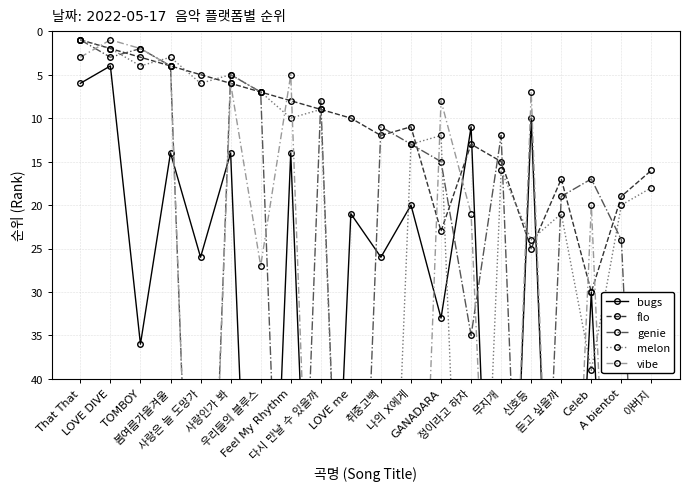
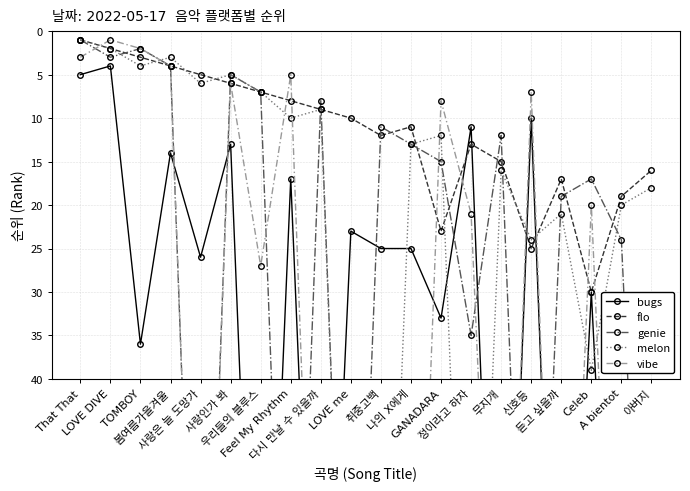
  {
    "bugs": {
-     "That That": 6,
+     "That That": 5,
      "LOVE DIVE": 4,
      "TOMBOY": 36,
      "봄여름가을겨울": 14,
      "사랑은 늘 도망가": 26,
-     "사랑인가 봐": 14,
-     "Feel My Rhythm": 14,
-     "LOVE me": 21,
-     "취중고백": 26,
-     "나의 X에게": 20,
+     "사랑인가 봐": 13,
+     "Feel My Rhythm": 17,
+     "LOVE me": 23,
+     "취중고백": 25,
+     "나의 X에게": 25,
      "GANADARA": 33,
      "정이라고 하자": 11,
      "신호등": 10
    }
  }
